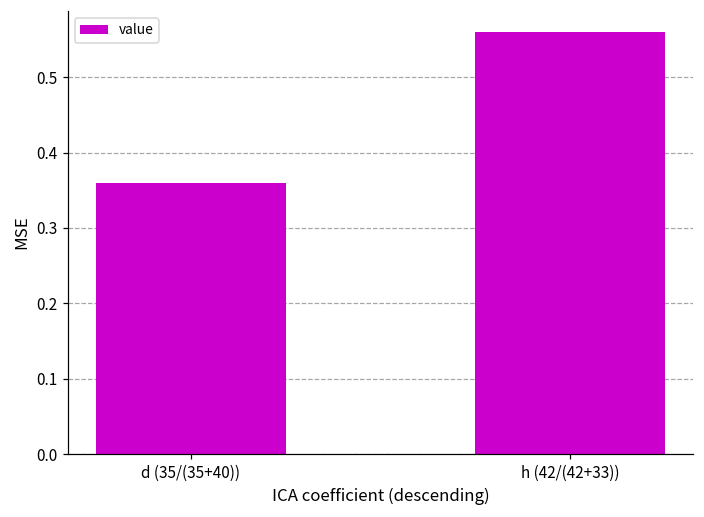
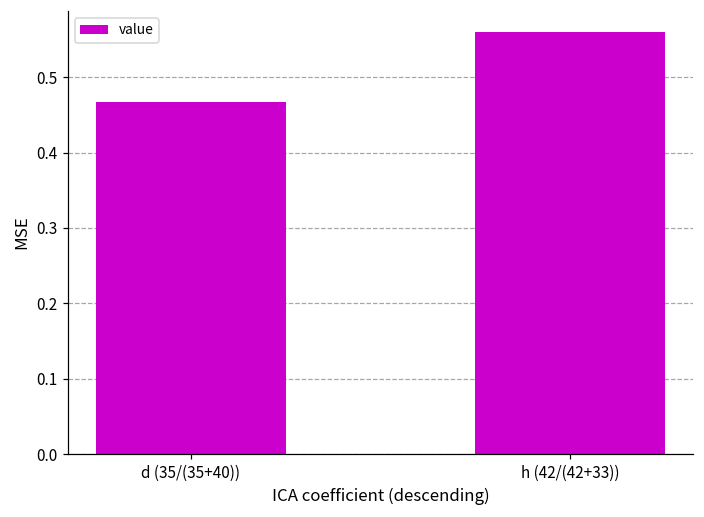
  {
-   "d (35/(35+40))": 0.36,
+   "d (35/(35+40))": 0.47,
    "h (42/(42+33))": 0.56
  }
